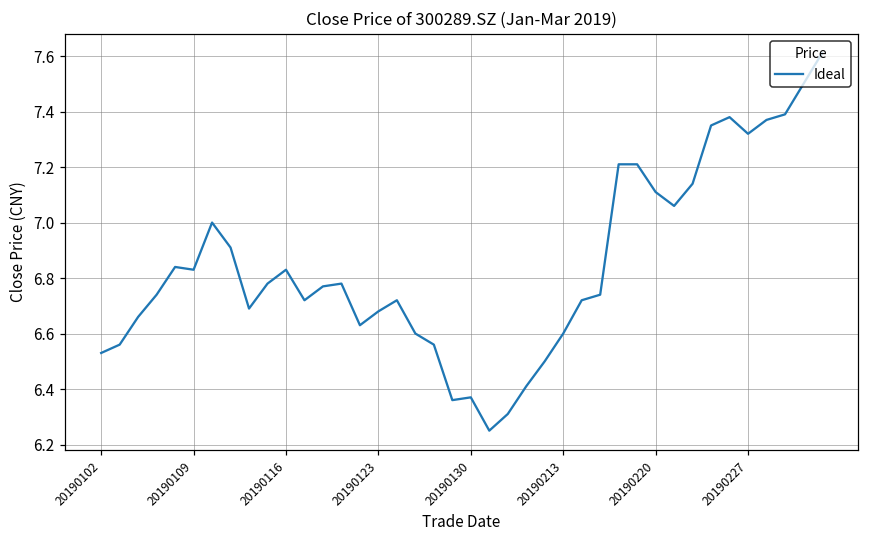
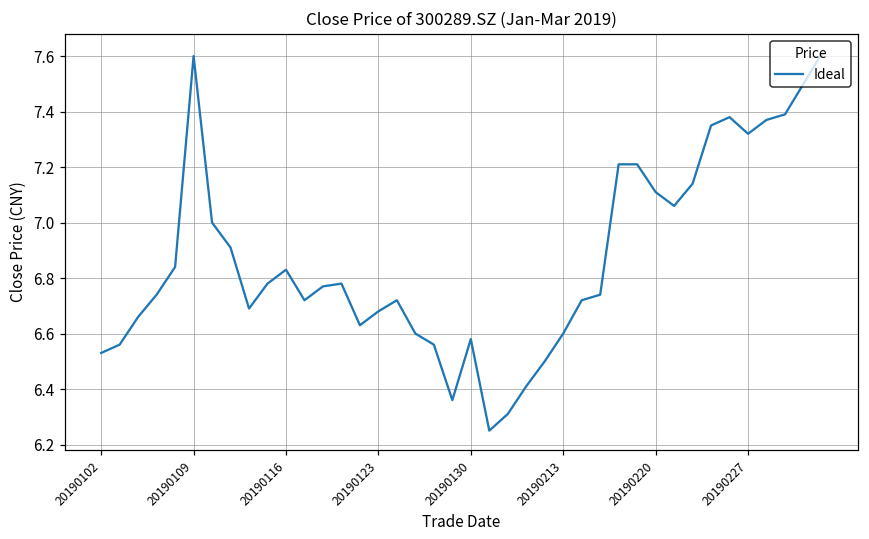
  {
    "20190102": 6.53,
-   "20190109": 6.83,
+   "20190109": 7.60,
    "20190116": 6.83,
    "20190123": 6.68,
-   "20190130": 6.37,
+   "20190130": 6.58,
    "20190213": 6.60,
    "20190220": 7.11,
    "20190227": 7.32
  }
